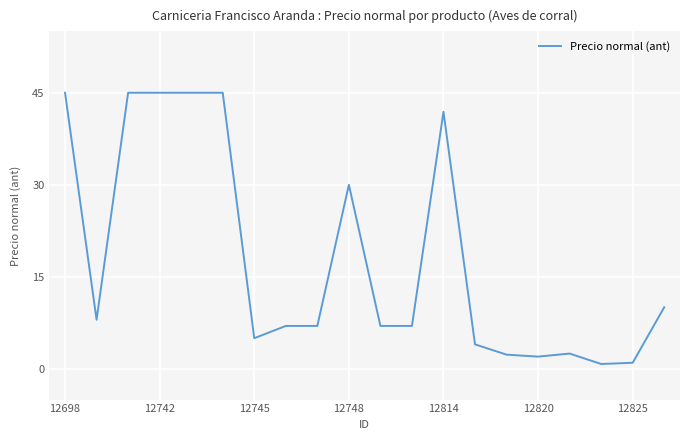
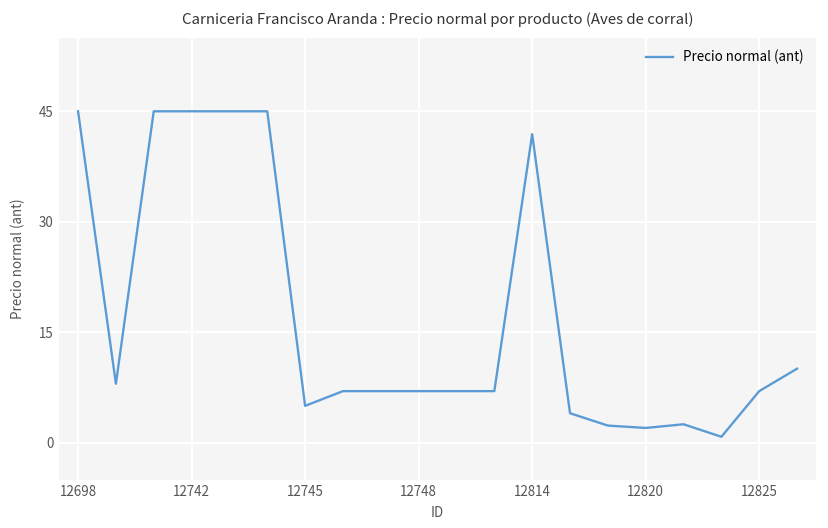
  {
    "12698": 45,
    "12742": 45,
    "12745": 5,
-   "12748": 30,
+   "12748": 7,
    "12814": 42,
    "12820": 2,
-   "12825": 1
+   "12825": 7
  }
